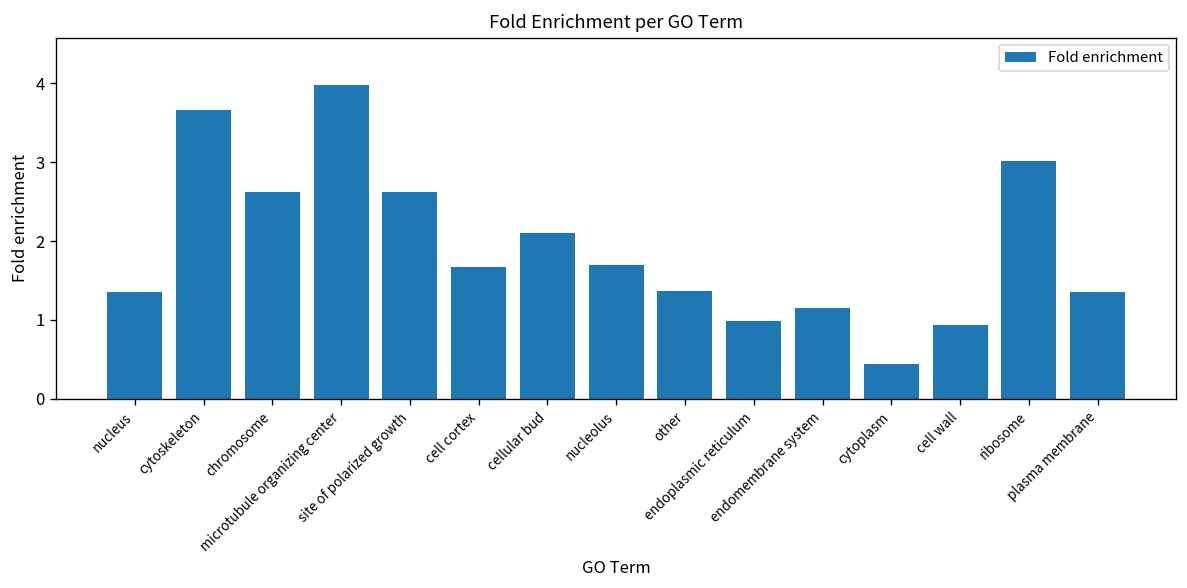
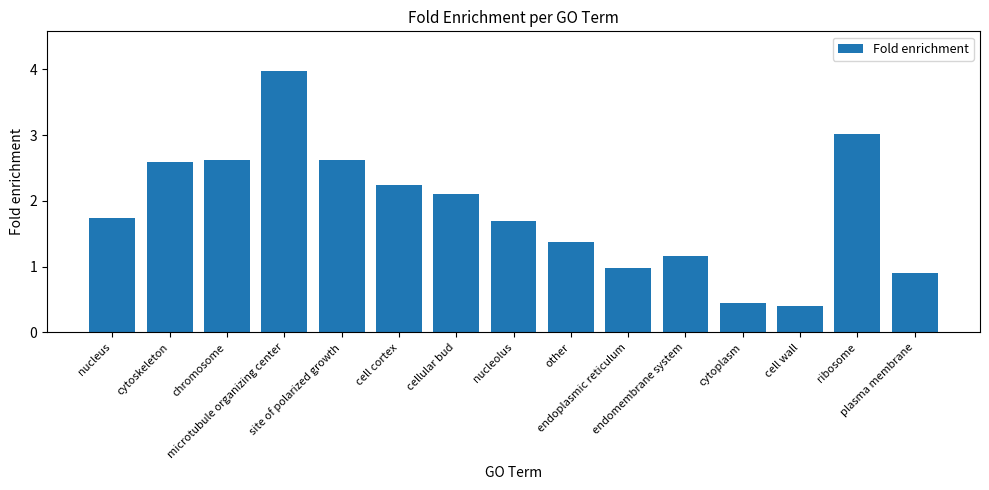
  {
-   "nucleus": 1.4,
-   "cytoskeleton": 3.7,
+   "nucleus": 1.7,
+   "cytoskeleton": 2.6,
    "chromosome": 2.6,
    "microtubule organizing center": 4.0,
    "site of polarized growth": 2.6,
-   "cell cortex": 1.7,
+   "cell cortex": 2.2,
    "cellular bud": 2.1,
    "nucleolus": 1.7,
    "other": 1.4,
    "endoplasmic reticulum": 1.0,
    "endomembrane system": 1.2,
    "cytoplasm": 0.4,
-   "cell wall": 0.9,
+   "cell wall": 0.4,
    "ribosome": 3.0,
-   "plasma membrane": 1.4
+   "plasma membrane": 0.9
  }
